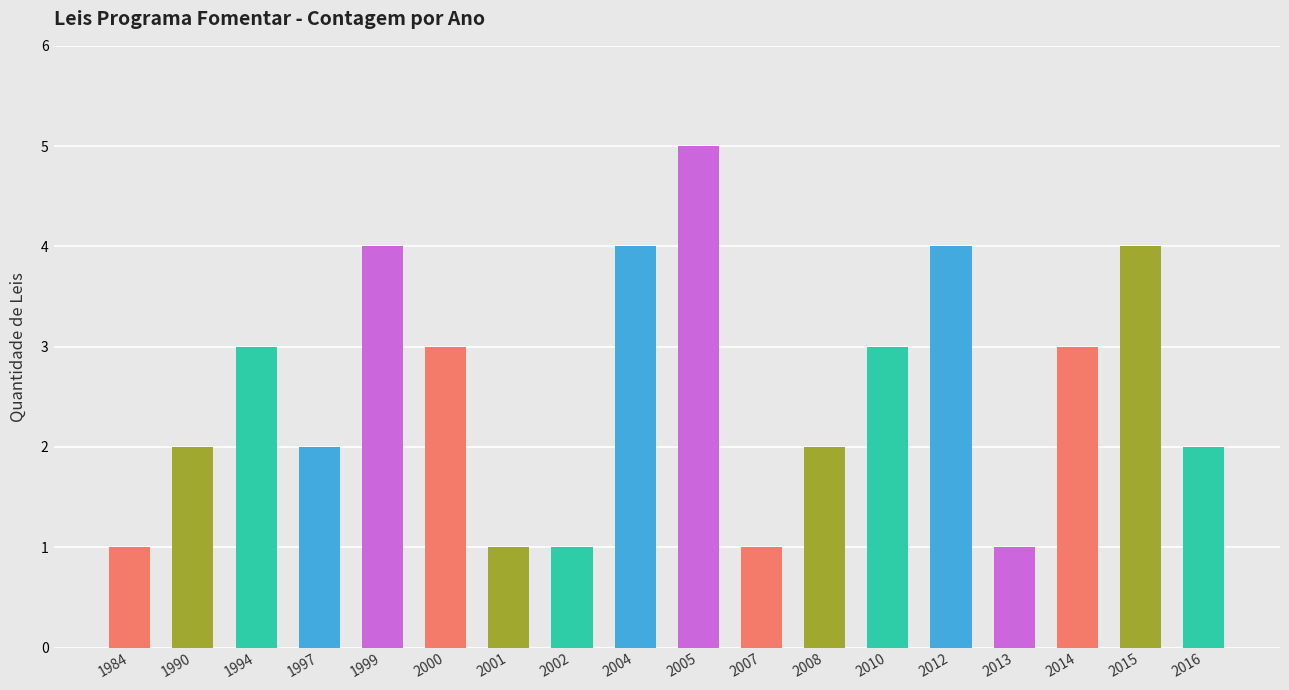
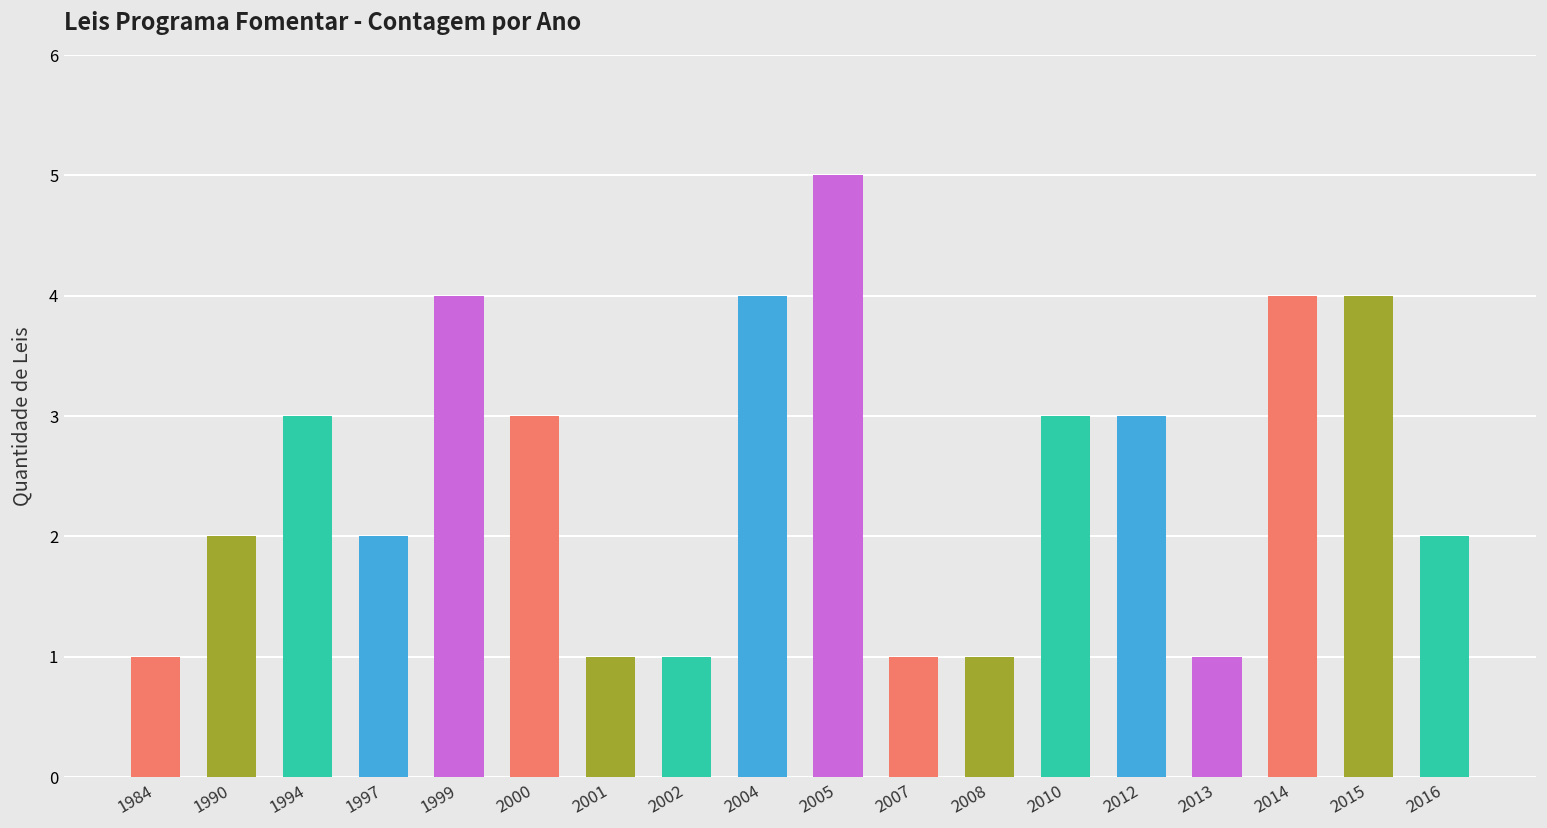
  {
    "1984": 1,
    "1990": 2,
    "1994": 3,
    "1997": 2,
    "1999": 4,
    "2000": 3,
    "2001": 1,
    "2002": 1,
    "2004": 4,
    "2005": 5,
    "2007": 1,
-   "2008": 2,
+   "2008": 1,
    "2010": 3,
-   "2012": 4,
+   "2012": 3,
    "2013": 1,
-   "2014": 3,
+   "2014": 4,
    "2015": 4,
    "2016": 2
  }
